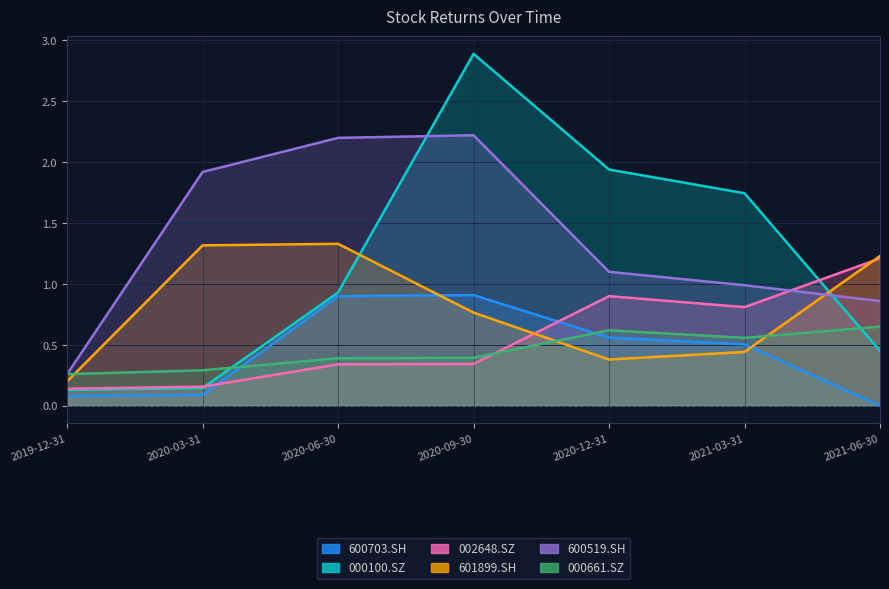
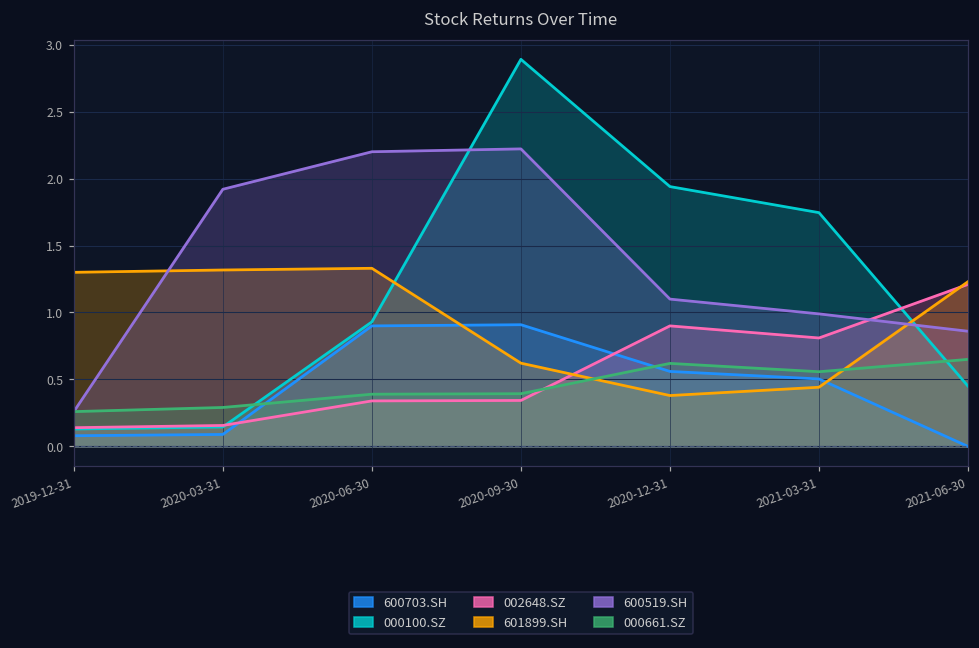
  {
    "601899.SH": {
-     "2019-12-31": 0.2,
+     "2019-12-31": 1.3,
      "2020-03-31": 1.32,
      "2020-06-30": 1.33,
-     "2020-09-30": 0.77,
+     "2020-09-30": 0.62,
      "2020-12-31": 0.38,
      "2021-03-31": 0.44
    }
  }
